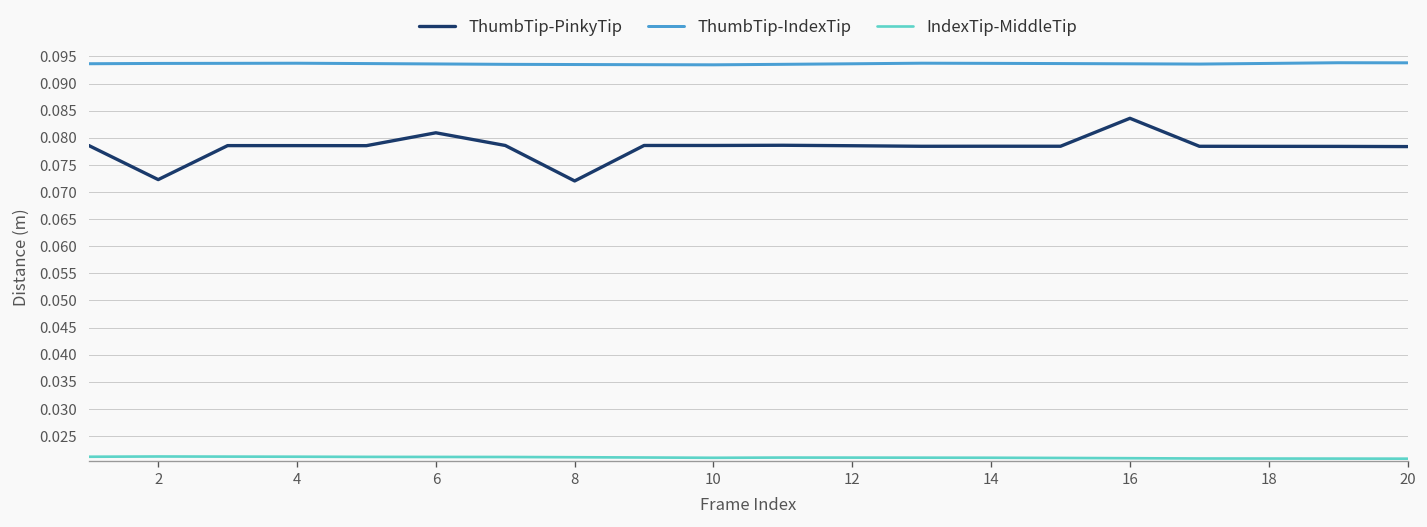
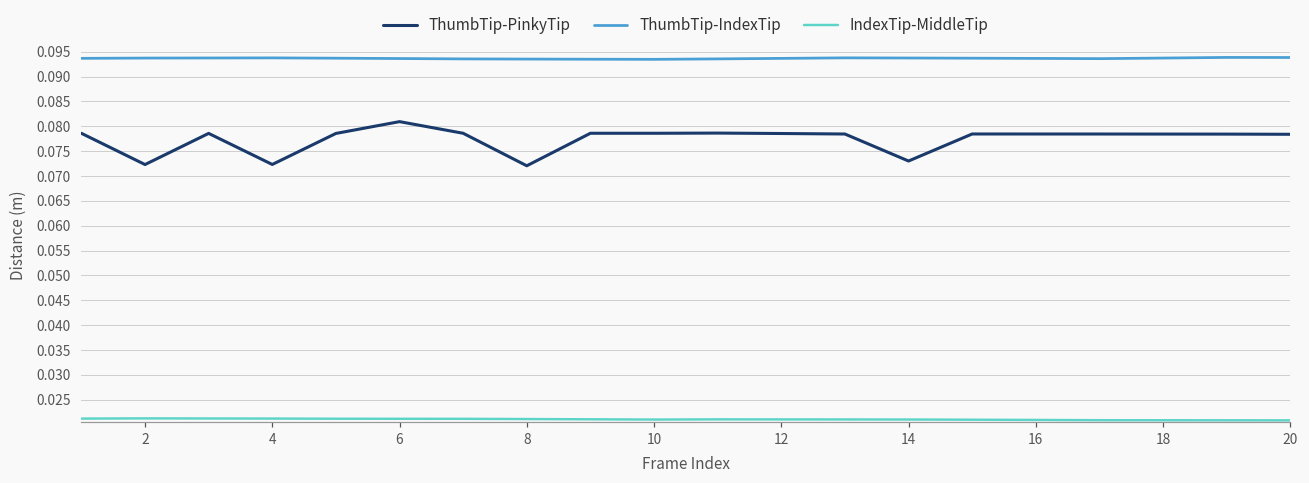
  {
    "ThumbTip-PinkyTip": {
      "2": 0.072,
-     "4": 0.079,
+     "4": 0.072,
      "6": 0.081,
      "8": 0.072,
      "10": 0.079,
      "12": 0.079,
-     "14": 0.078,
-     "16": 0.084,
+     "14": 0.073,
+     "16": 0.078,
      "18": 0.078,
      "20": 0.078
    }
  }
